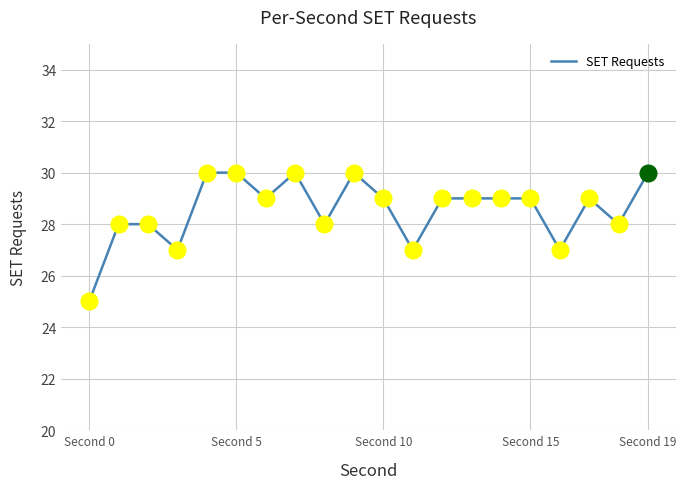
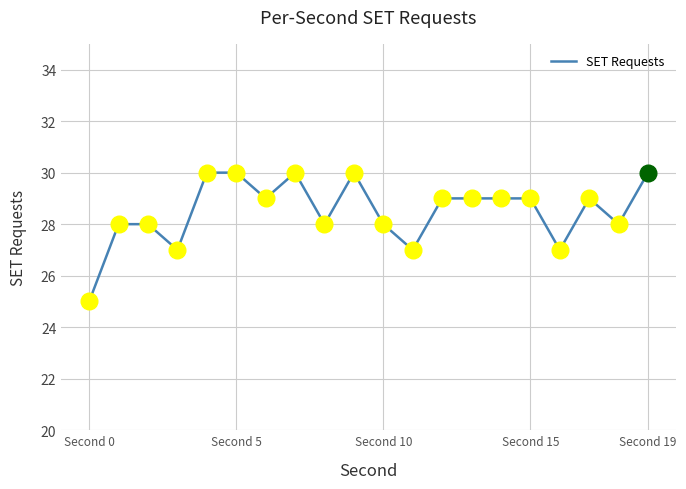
  {
    "SET Requests": {
-     "Second 10": 29
+     "Second 10": 28
    }
  }
